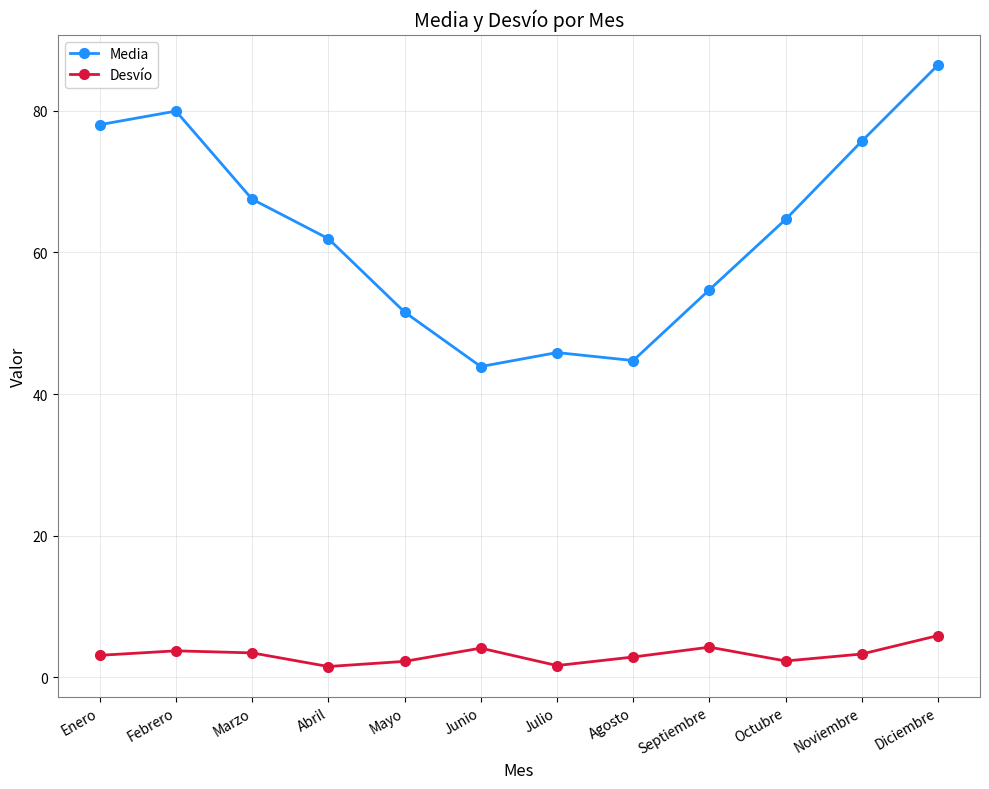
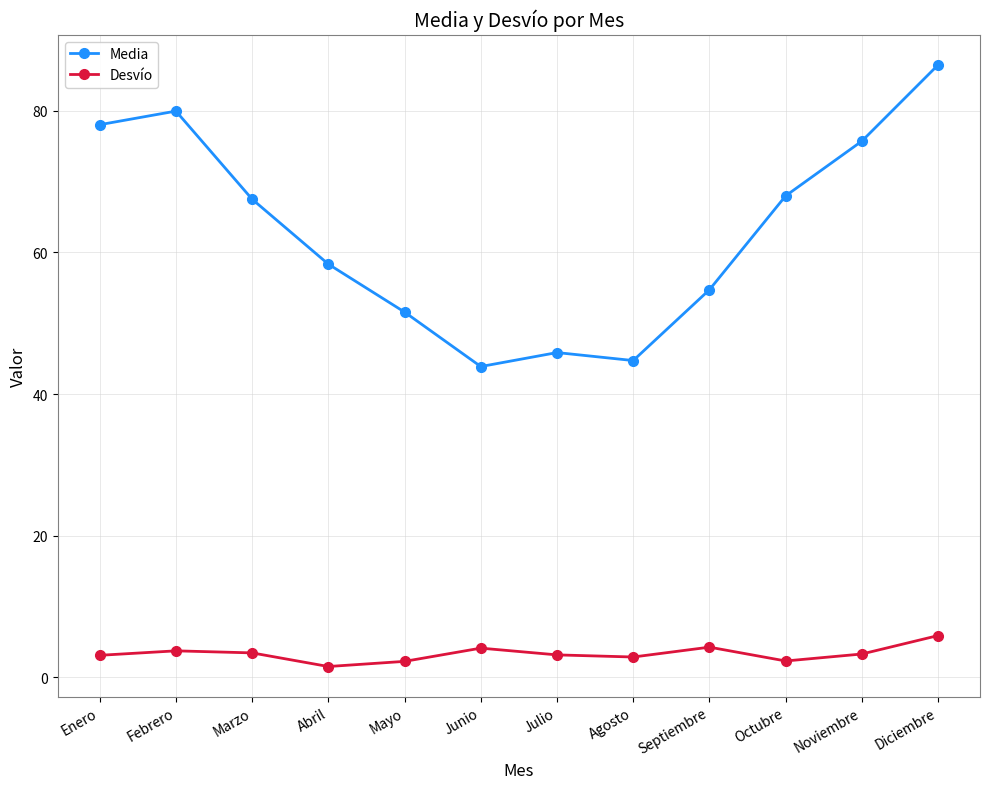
  {
    "Media": {
      "Enero": 78,
      "Febrero": 80,
      "Marzo": 68,
-     "Abril": 62,
+     "Abril": 58,
      "Mayo": 52,
      "Junio": 44,
      "Julio": 46,
      "Agosto": 45,
      "Septiembre": 55,
-     "Octubre": 65,
+     "Octubre": 68,
      "Noviembre": 76,
      "Diciembre": 86
    },
    "Desvío": {
      "Enero": 3,
      "Febrero": 4,
      "Marzo": 3,
      "Abril": 2,
      "Mayo": 2,
      "Junio": 4,
-     "Julio": 2,
+     "Julio": 3,
      "Agosto": 3,
      "Septiembre": 4,
      "Octubre": 2,
      "Noviembre": 3,
      "Diciembre": 6
    }
  }
